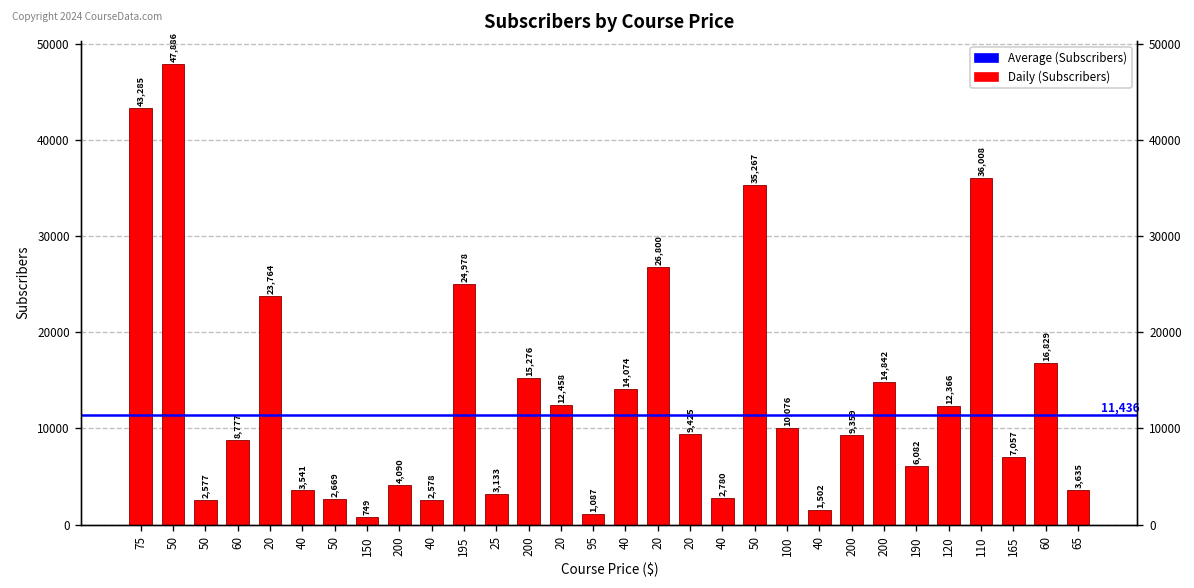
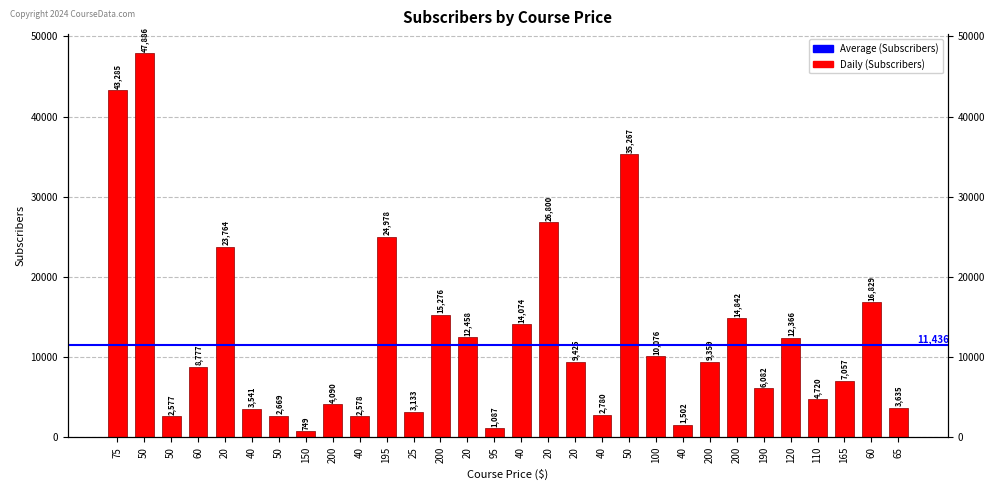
  {
    "75": "43,285",
    "150": "749",
    "195": "24,978",
    "25": "3,133",
    "95": "1,087",
    "100": "10,076",
    "190": "6,082",
    "120": "12,366",
-   "110": "36,008",
+   "110": "4,720",
    "165": "7,057",
    "65": "3,635"
  }
